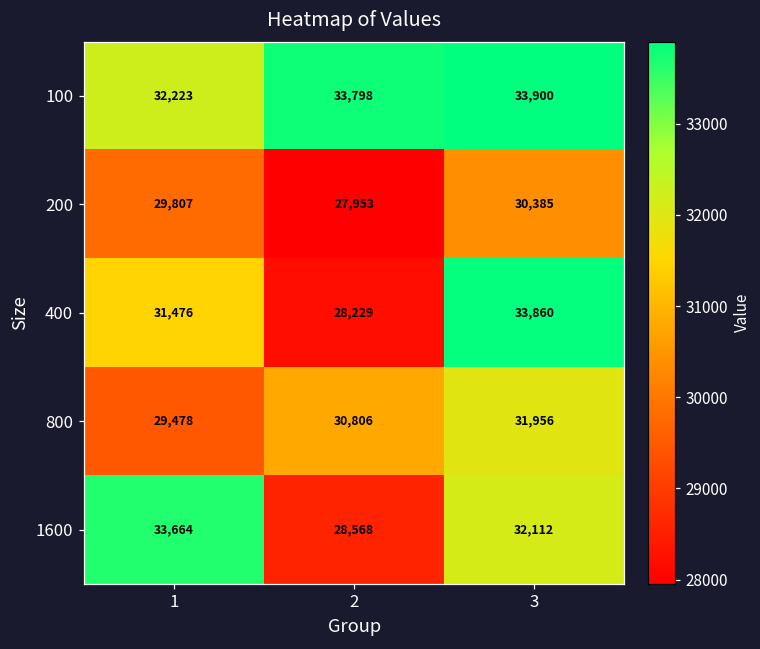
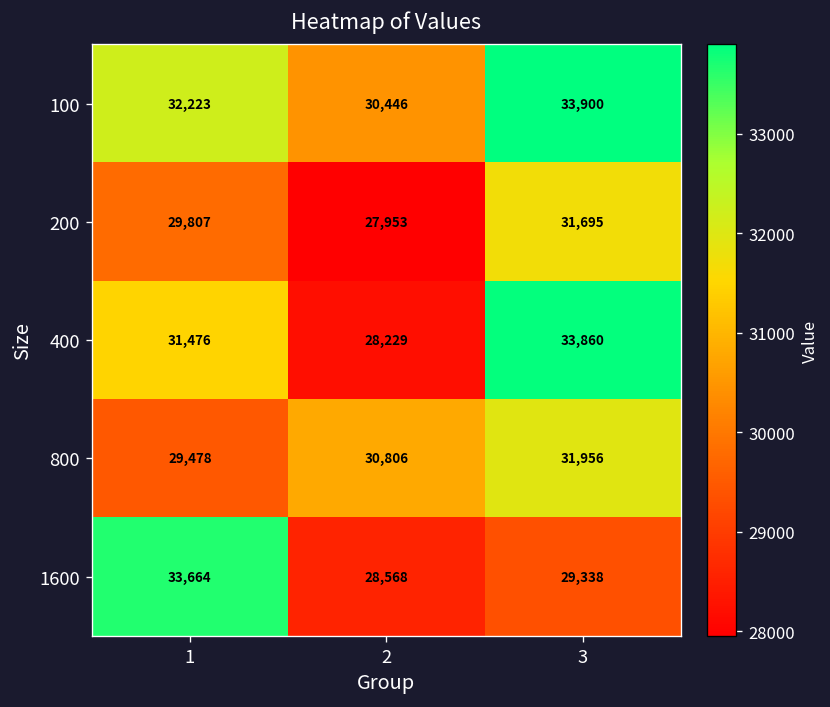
  {
    "100": {
      "1": "32,223",
-     "2": "33,798",
+     "2": "30,446",
      "3": "33,900"
    },
    "200": {
      "1": "29,807",
      "2": "27,953",
-     "3": "30,385"
+     "3": "31,695"
    },
    "400": {
      "1": "31,476",
      "2": "28,229",
      "3": "33,860"
    },
    "800": {
      "1": "29,478",
      "2": "30,806",
      "3": "31,956"
    },
    "1600": {
      "1": "33,664",
      "2": "28,568",
-     "3": "32,112"
+     "3": "29,338"
    }
  }
